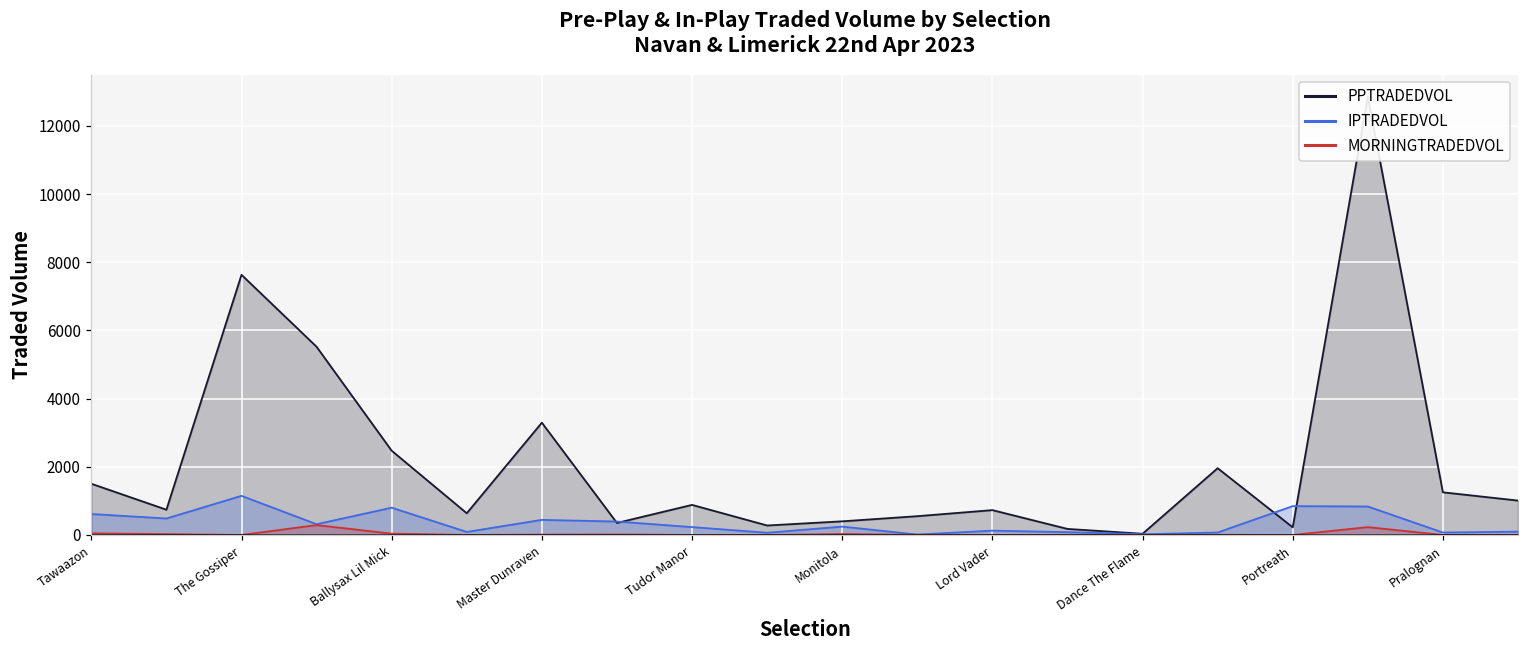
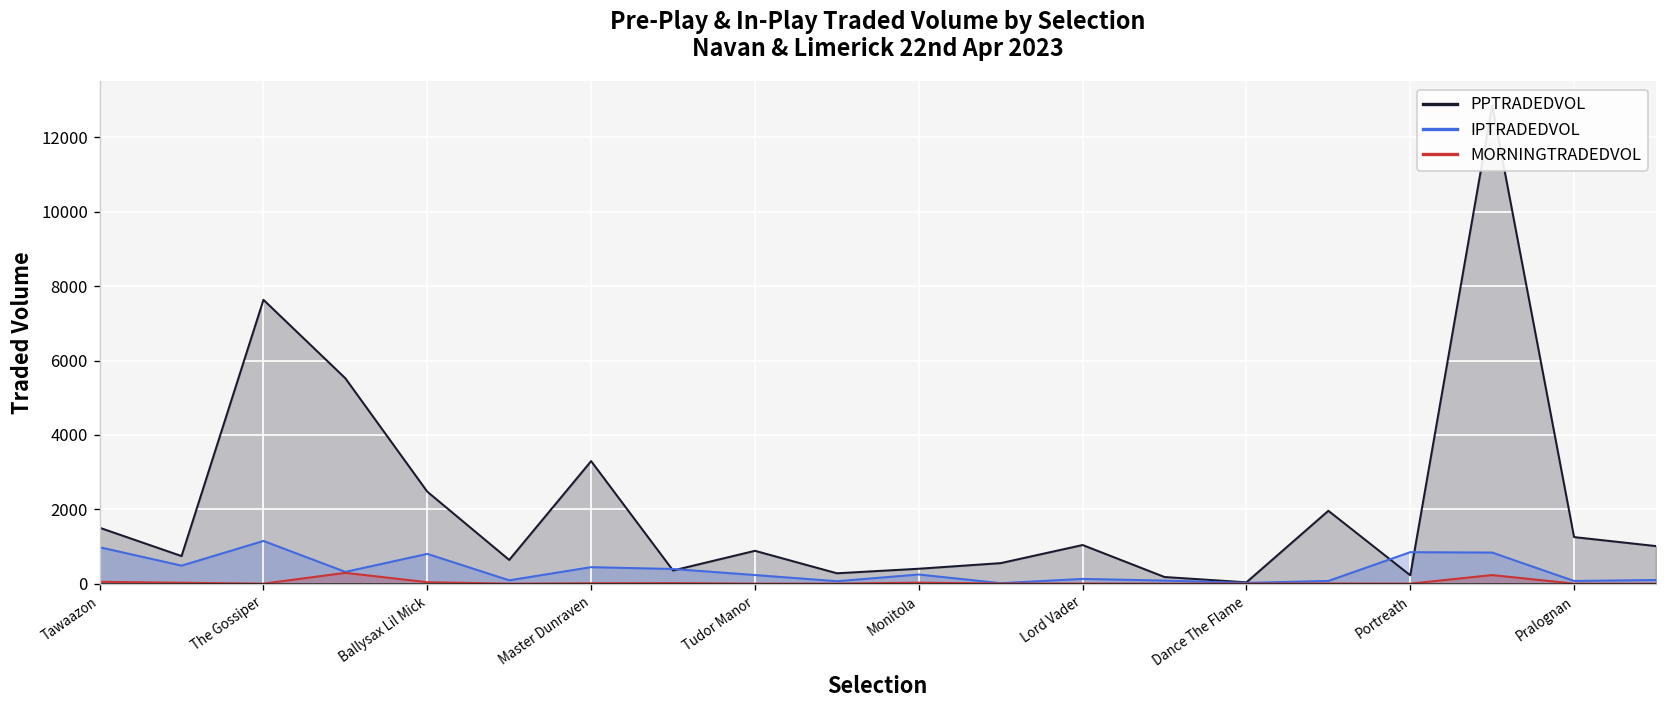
  {
    "PPTRADEDVOL": {
      "Tawaazon": 1500,
      "The Gossiper": 7600,
      "Ballysax Lil Mick": 2500,
      "Master Dunraven": 3300,
      "Tudor Manor": 900,
      "Monitola": 400,
-     "Lord Vader": 700,
+     "Lord Vader": 1000,
      "Portreath": 200,
      "Pralognan": 1300
    },
    "IPTRADEDVOL": {
-     "Tawaazon": 600,
+     "Tawaazon": 1000,
      "The Gossiper": 1100,
      "Ballysax Lil Mick": 800,
      "Master Dunraven": 400,
      "Tudor Manor": 200,
      "Monitola": 200,
      "Lord Vader": 100,
      "Portreath": 800
    },
    "MORNINGTRADEDVOL": {
      "Tawaazon": 0,
      "The Gossiper": 0,
      "Ballysax Lil Mick": 0,
      "Master Dunraven": 0,
      "Tudor Manor": 0,
      "Monitola": 0,
      "Lord Vader": 0,
      "Portreath": 0
    }
  }
